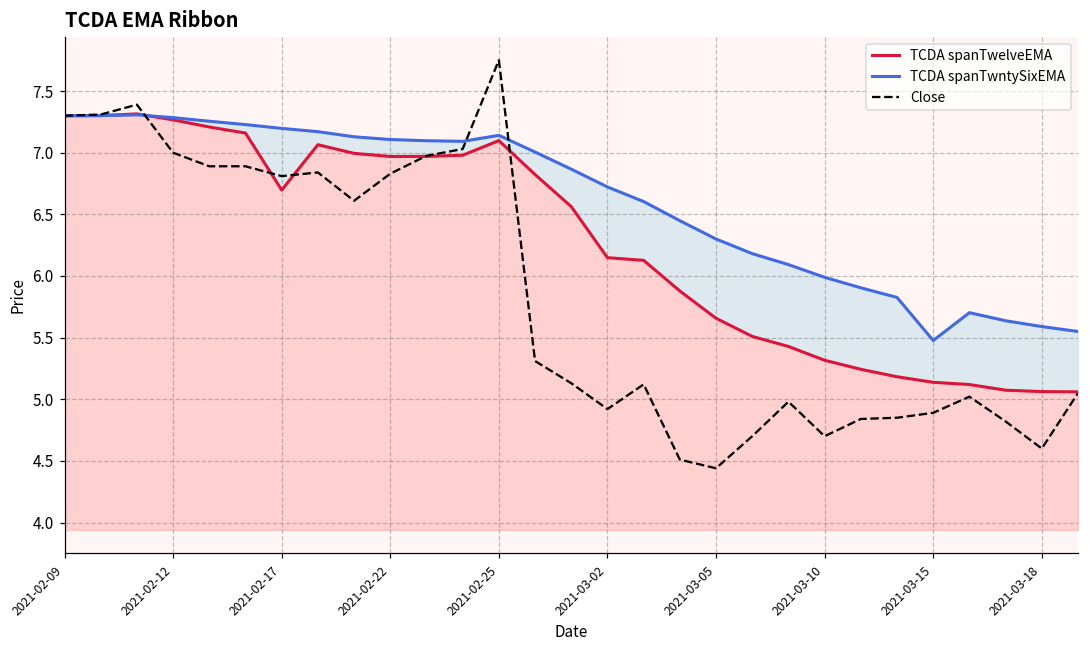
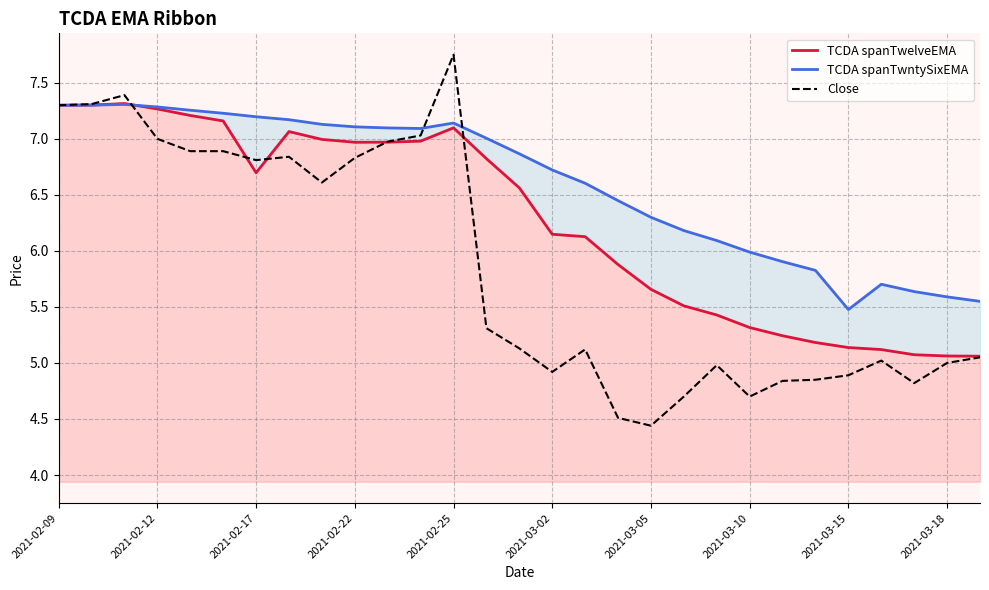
  {
    "TCDA spanTwelveEMA": {
      "2021-02-17": 6.7,
      "2021-02-22": 6.97,
      "2021-02-25": 7.1,
      "2021-03-02": 6.15,
      "2021-03-05": 5.66,
      "2021-03-10": 5.3,
      "2021-03-15": 5.14,
      "2021-03-18": 5.06
    },
    "Close": {
      "2021-02-12": 7.0,
      "2021-02-17": 6.8,
      "2021-02-22": 6.83,
      "2021-02-25": 7.75,
      "2021-03-02": 4.9,
      "2021-03-05": 4.44,
      "2021-03-10": 4.7,
      "2021-03-15": 4.9,
-     "2021-03-18": 4.6
+     "2021-03-18": 5.0
    }
  }
